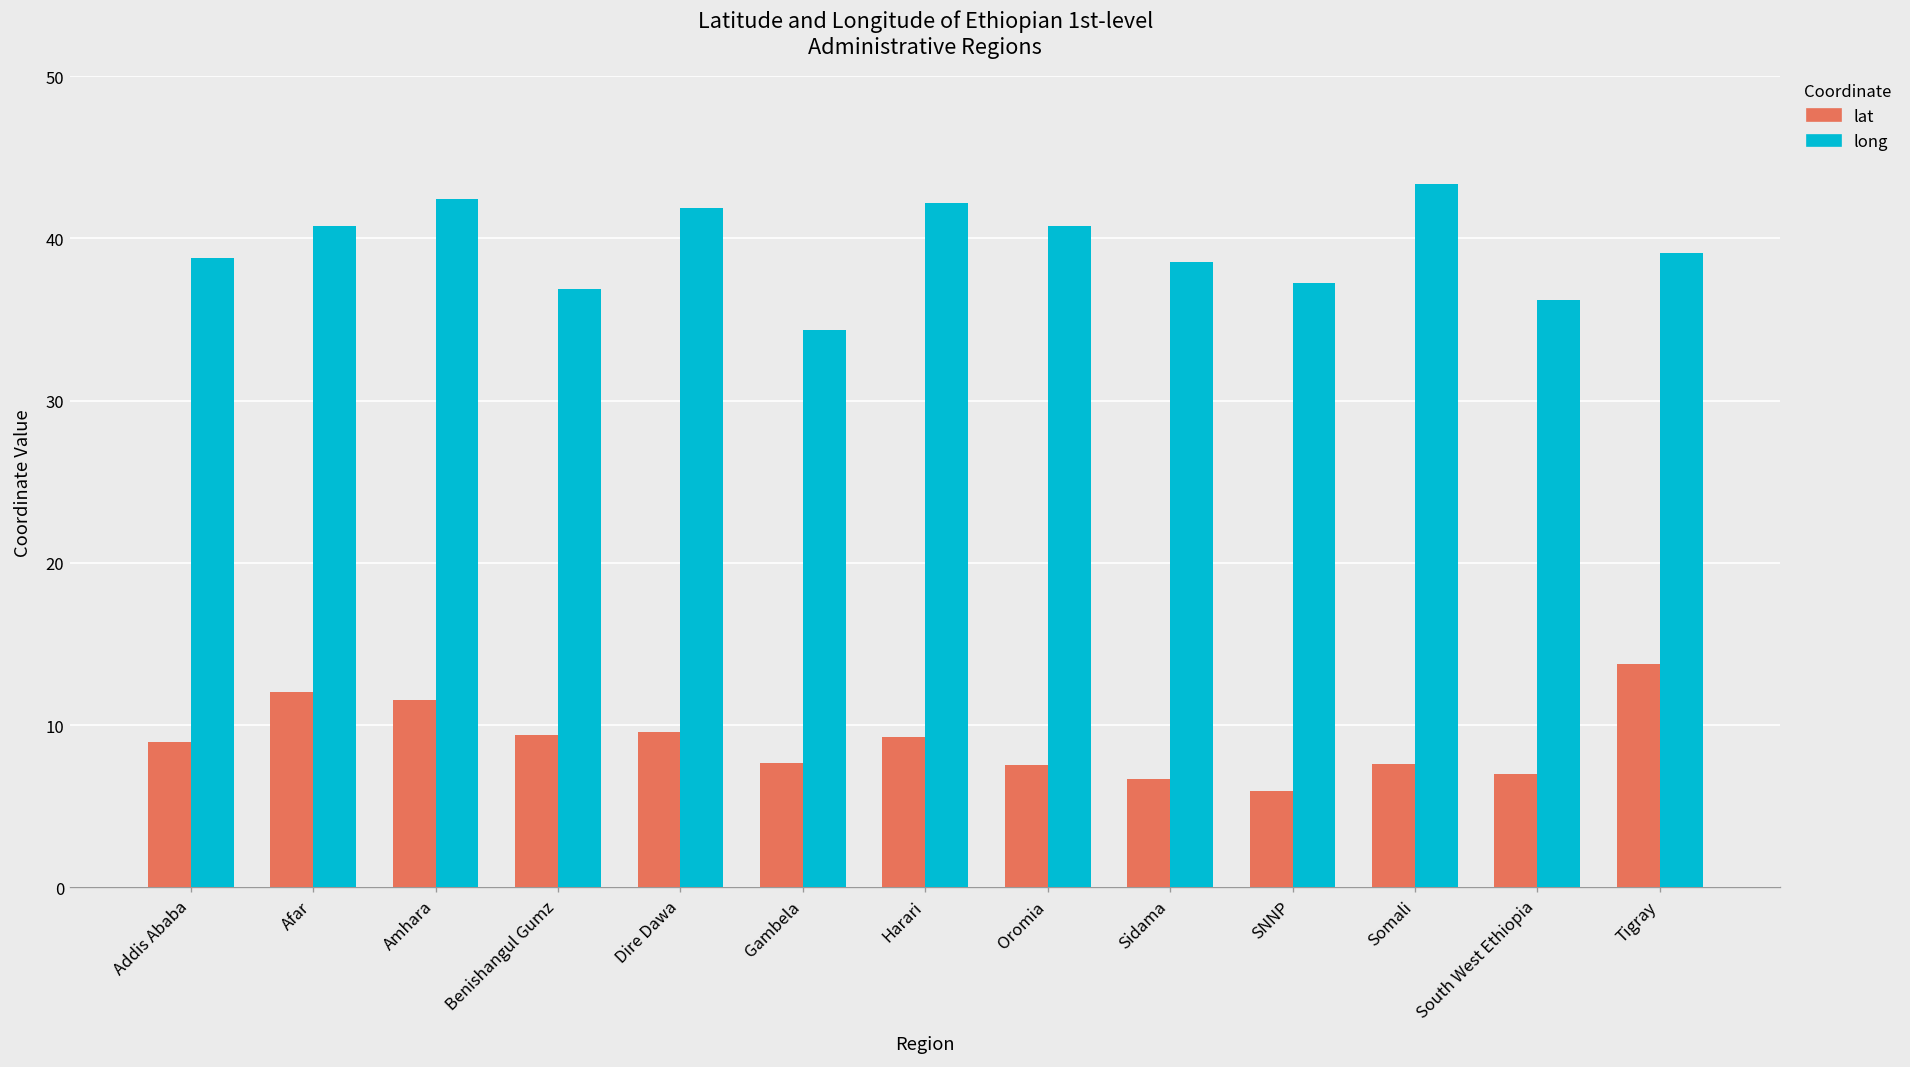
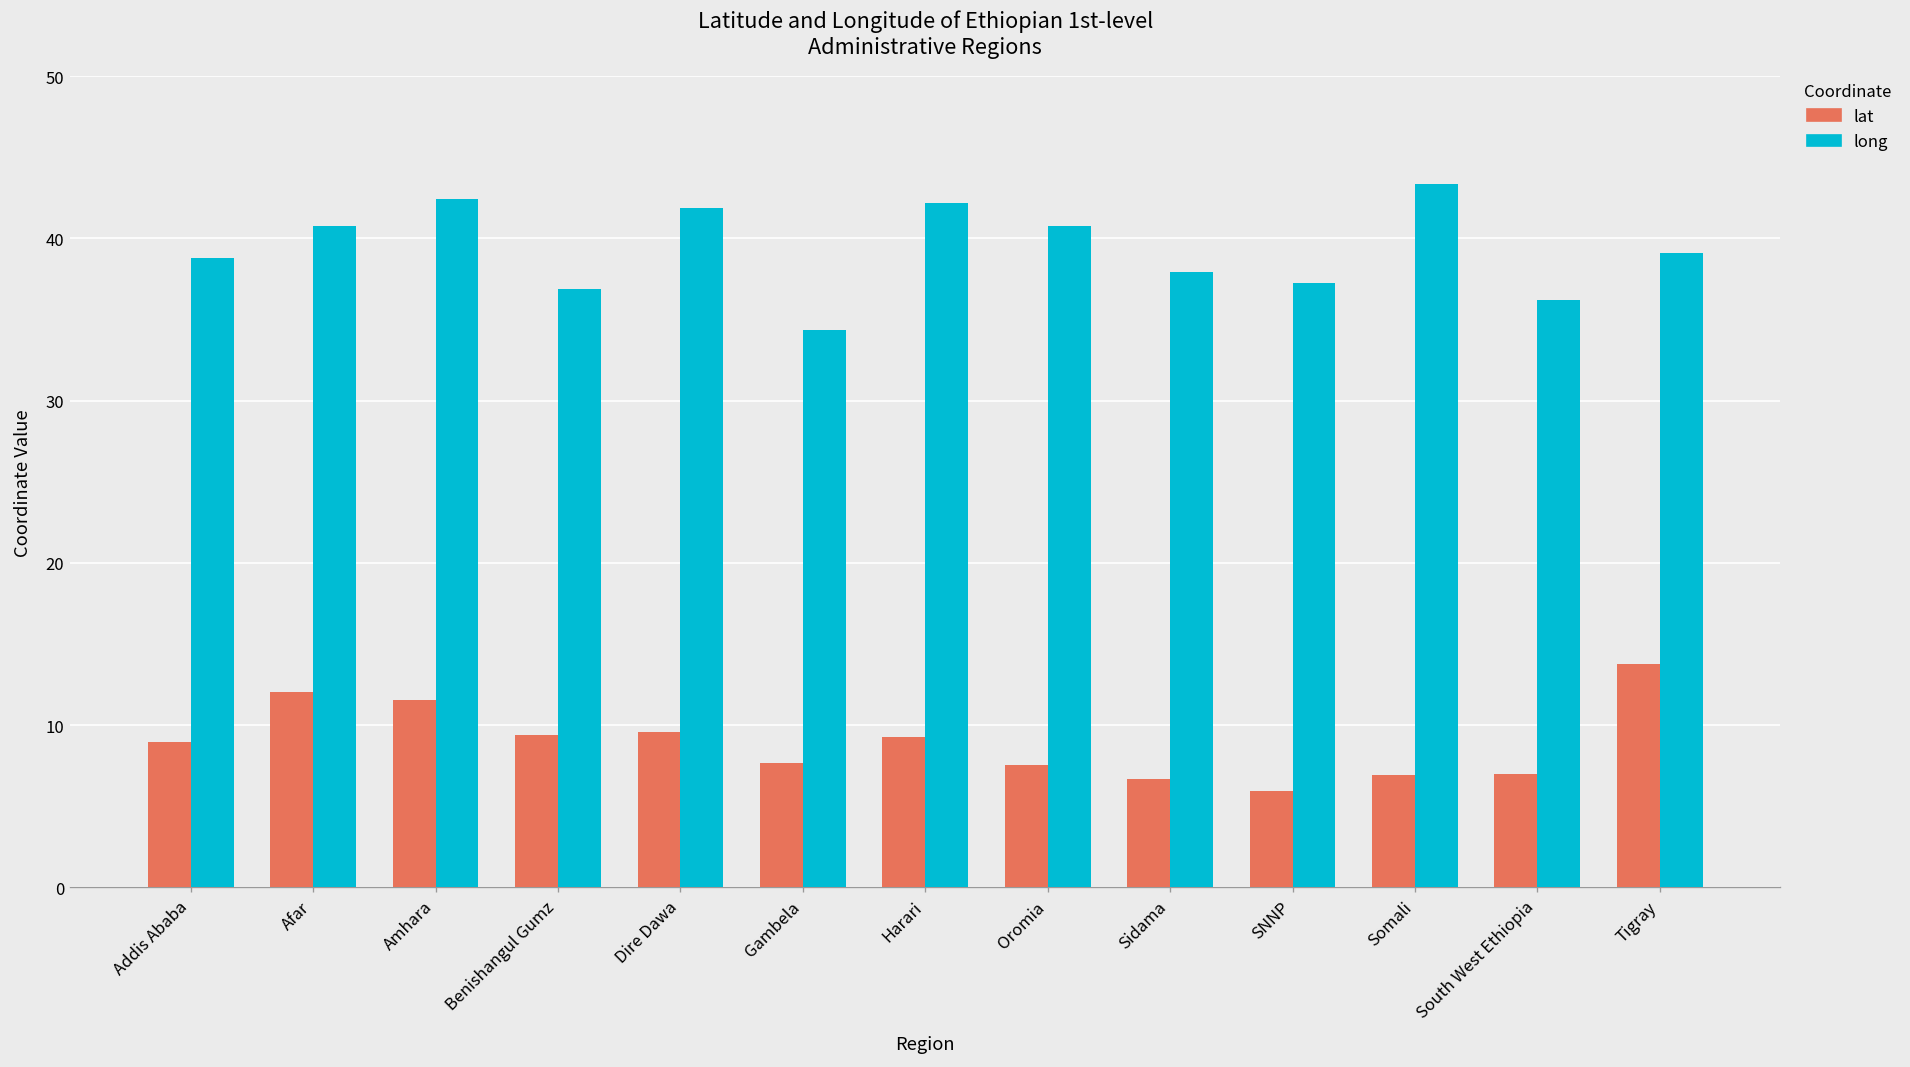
  {
    "lat": {
      "Addis Ababa": 9.0,
      "Afar": 12.0,
      "Amhara": 11.6,
      "Benishangul Gumz": 9.4,
      "Dire Dawa": 9.6,
      "Gambela": 7.7,
      "Harari": 9.3,
      "Oromia": 7.5,
      "Sidama": 6.7,
      "SNNP": 5.9,
-     "Somali": 7.6,
+     "Somali": 6.9,
      "South West Ethiopia": 7.0,
      "Tigray": 13.8
    },
    "long": {
      "Addis Ababa": 38.8,
      "Afar": 40.8,
      "Amhara": 42.4,
      "Benishangul Gumz": 36.9,
      "Dire Dawa": 41.9,
      "Gambela": 34.3,
      "Harari": 42.2,
      "Oromia": 40.8,
-     "Sidama": 38.5,
+     "Sidama": 37.9,
      "SNNP": 37.2,
      "Somali": 43.3,
      "South West Ethiopia": 36.2,
      "Tigray": 39.1
    }
  }
